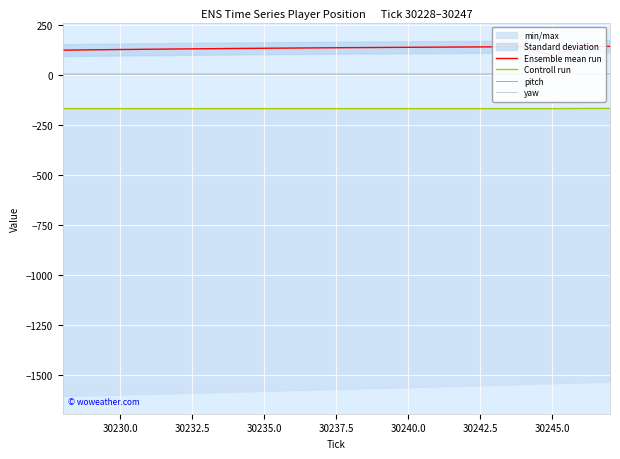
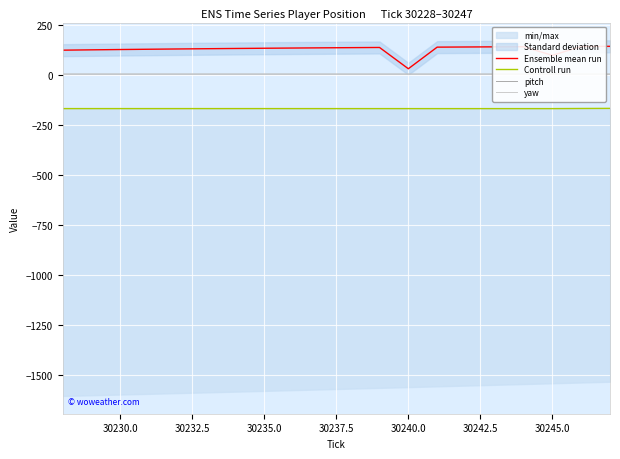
  {
    "Ensemble mean run": {
      "30230.0": 130,
      "30235.0": 130,
-     "30240.0": 140
+     "30240.0": 30
    }
  }
